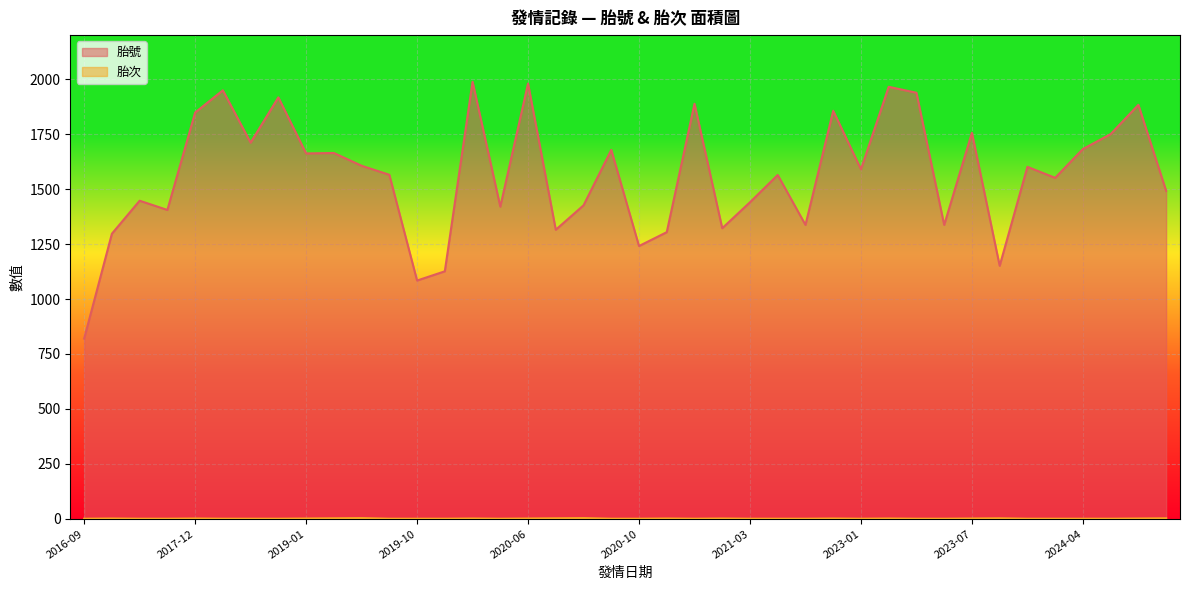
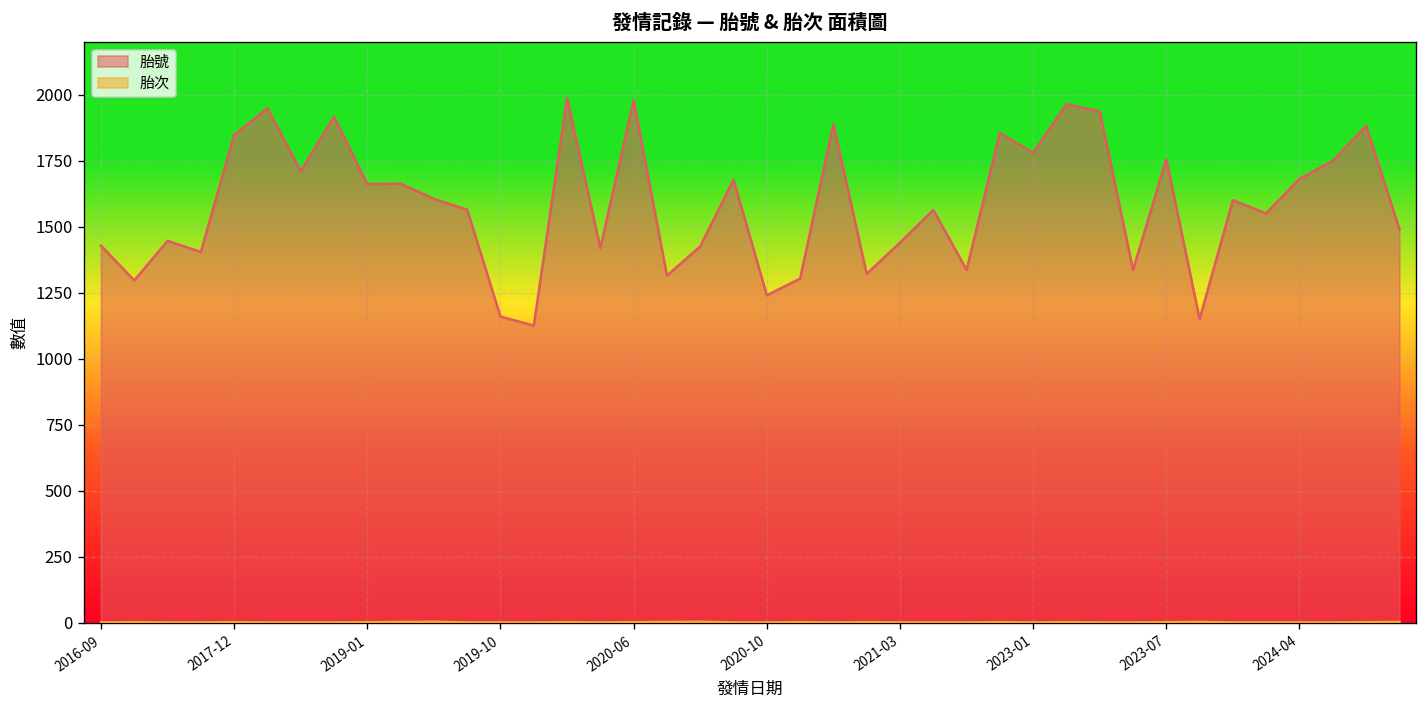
  {
    "胎號": {
-     "2016-09": 820,
-     "2019-10": 1080,
+     "2016-09": 1430,
+     "2019-10": 1160,
      "2020-06": 1980,
      "2020-10": 1240,
      "2021-03": 1440,
-     "2023-01": 1590,
+     "2023-01": 1780,
      "2023-07": 1760,
      "2024-04": 1680
    },
    "胎次": {
      "2016-09": 0,
      "2019-10": 0,
      "2020-06": 0,
      "2020-10": 0,
      "2021-03": 0,
      "2023-01": 0,
      "2023-07": 0,
      "2024-04": 0
    }
  }
